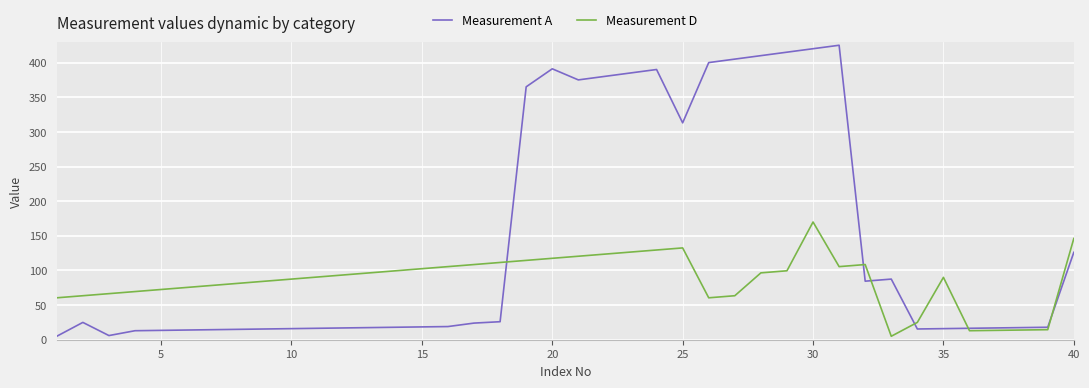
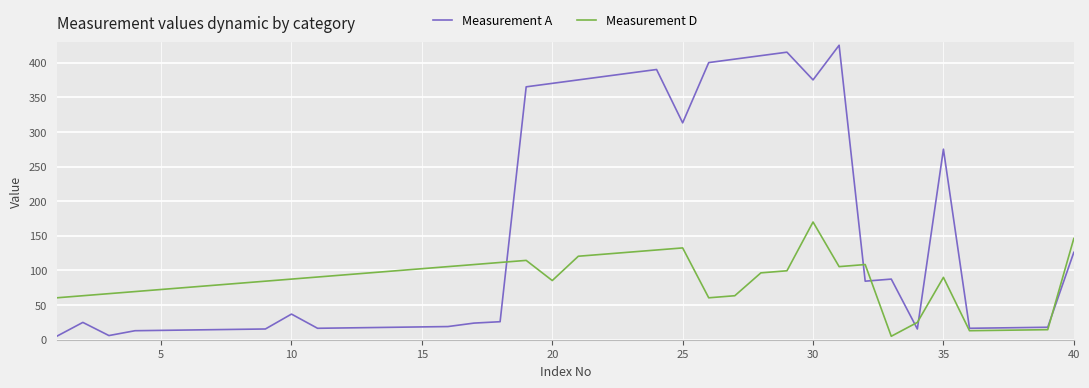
  {
    "Measurement A": {
      "5": 10,
-     "10": 20,
+     "10": 40,
      "15": 20,
-     "20": 390,
+     "20": 370,
      "25": 310,
-     "30": 420,
-     "35": 20,
+     "30": 380,
+     "35": 280,
      "40": 130
    },
    "Measurement D": {
      "5": 70,
      "10": 90,
      "15": 100,
-     "20": 120,
+     "20": 90,
      "25": 130,
      "30": 170,
      "35": 90,
      "40": 150
    }
  }
